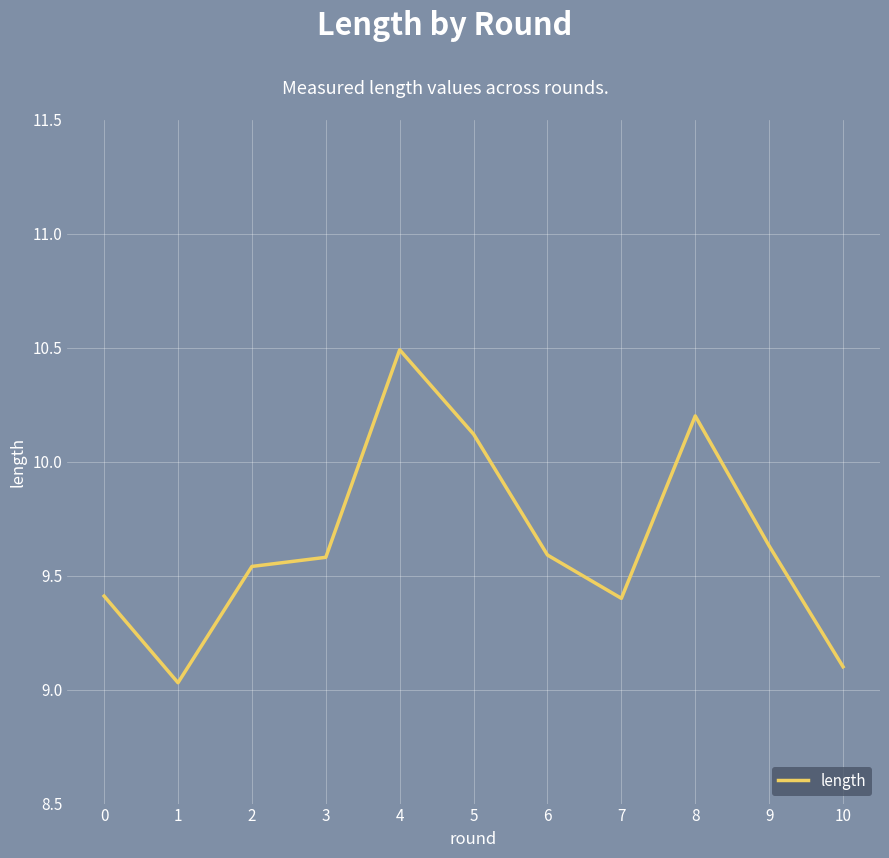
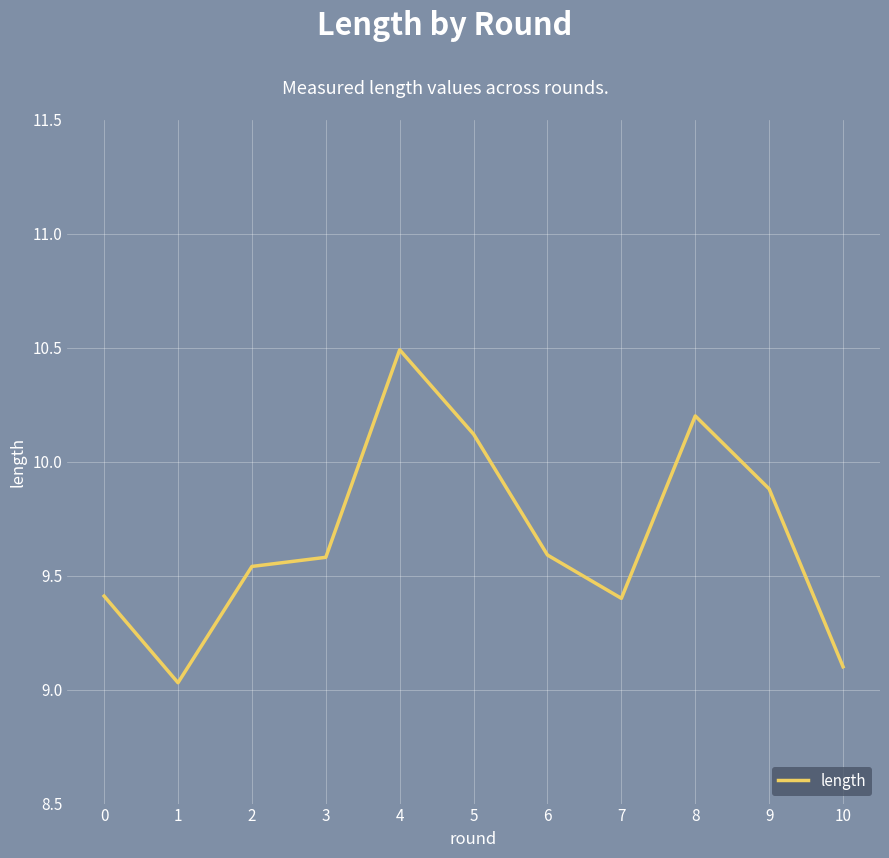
  {
    "0": 9.41,
    "1": 9.03,
    "2": 9.54,
    "3": 9.58,
    "4": 10.49,
    "5": 10.12,
    "6": 9.59,
    "7": 9.40,
    "8": 10.20,
-   "9": 9.63,
+   "9": 9.88,
    "10": 9.10
  }
